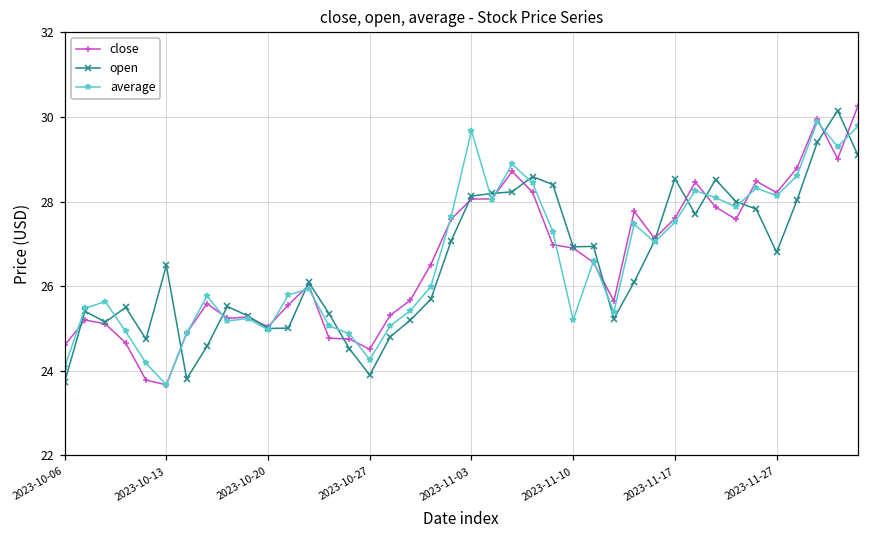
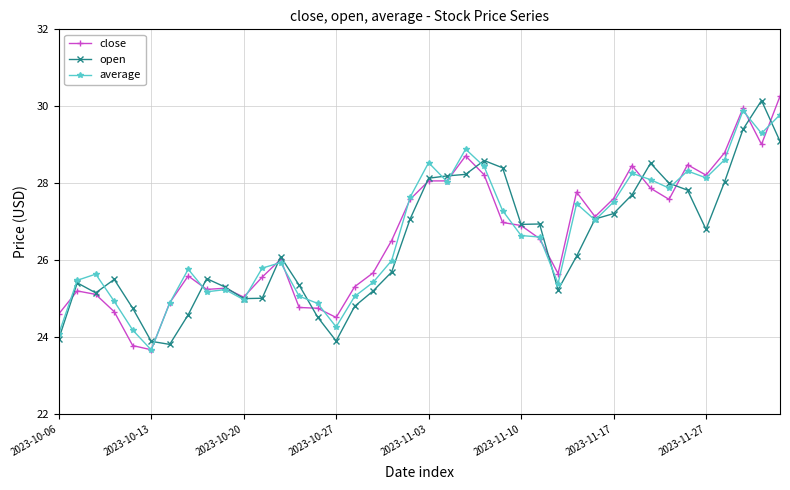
  {
    "close": {
      "2023-10-06": 24.6,
      "2023-10-27": 24.5,
      "2023-11-03": 28.1,
      "2023-11-17": 27.6,
      "2023-11-27": 28.2
    },
    "open": {
-     "2023-10-06": 23.7,
-     "2023-10-13": 26.5,
+     "2023-10-06": 24.0,
+     "2023-10-13": 23.9,
      "2023-10-27": 23.9,
      "2023-11-03": 28.1,
-     "2023-11-17": 28.5,
+     "2023-11-17": 27.2,
      "2023-11-27": 26.8
    },
    "average": {
      "2023-10-06": 24.1,
      "2023-10-27": 24.3,
-     "2023-11-03": 29.7,
-     "2023-11-10": 25.2,
+     "2023-11-03": 28.5,
+     "2023-11-10": 26.6,
      "2023-11-17": 27.5,
      "2023-11-27": 28.1
    }
  }
